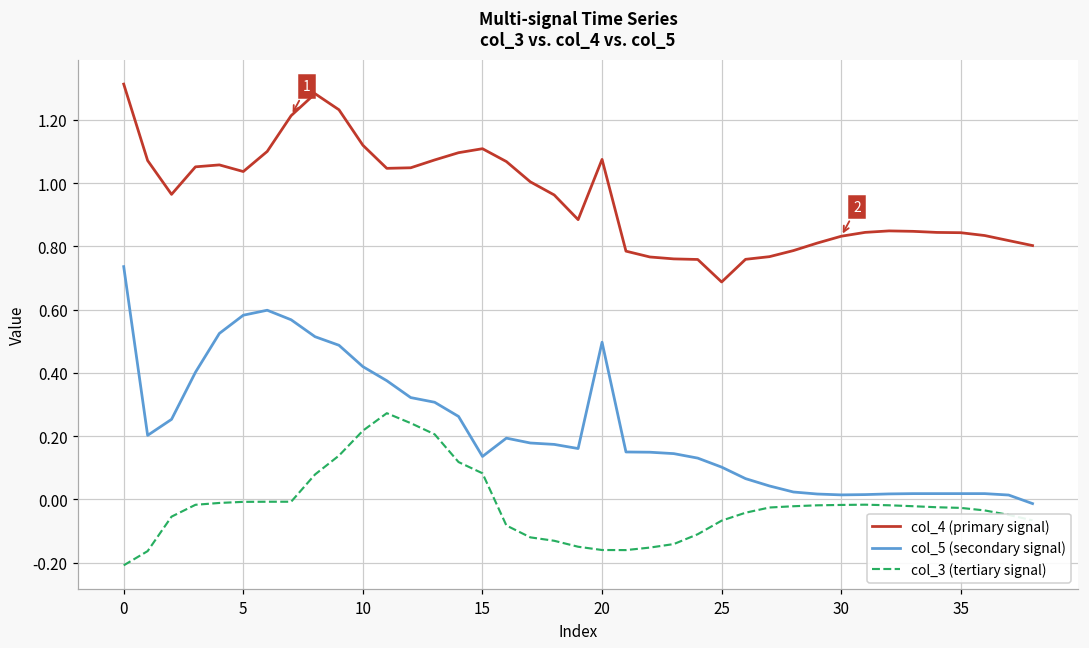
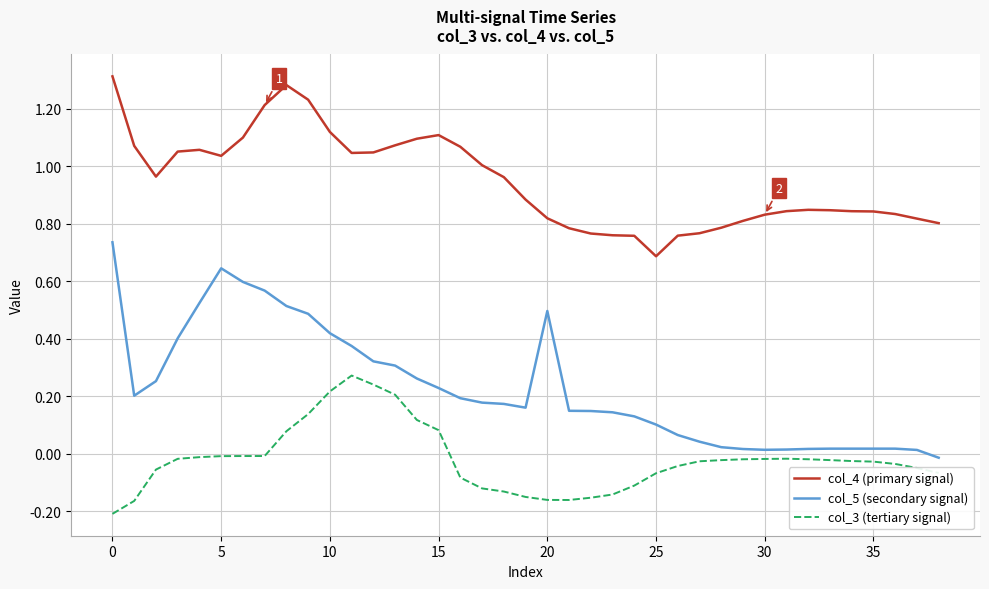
  {
    "col_4 (primary signal)": {
      "0": 1.31,
      "5": 1.04,
      "10": 1.12,
      "15": 1.11,
-     "20": 1.07,
+     "20": 0.82,
      "25": 0.69,
      "30": 0.83,
      "35": 0.84
    },
    "col_5 (secondary signal)": {
      "0": 0.74,
-     "5": 0.58,
+     "5": 0.65,
      "10": 0.42,
-     "15": 0.14,
+     "15": 0.23,
      "20": 0.50,
      "25": 0.10,
      "30": 0.01,
      "35": 0.02
    },
    "col_3 (tertiary signal)": {
      "0": -0.21,
      "5": -0.01,
      "10": 0.22,
      "15": 0.08,
      "20": -0.16,
      "25": -0.07,
      "30": -0.02,
      "35": -0.03
    }
  }
